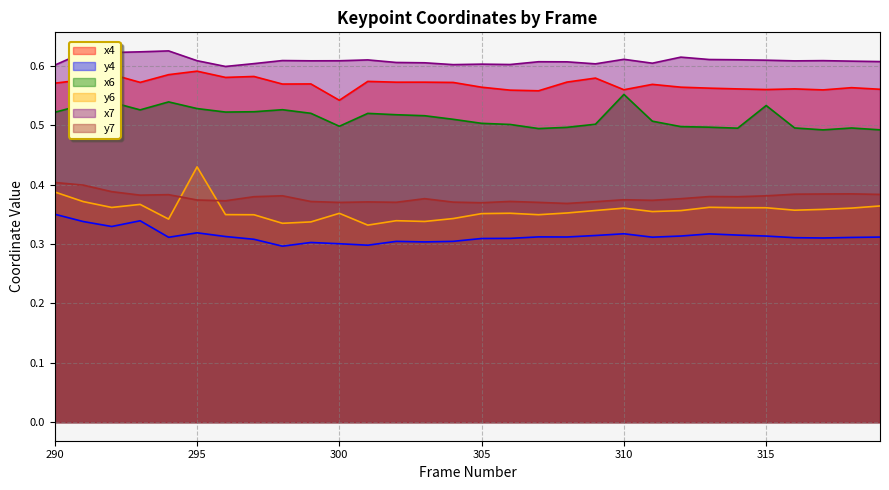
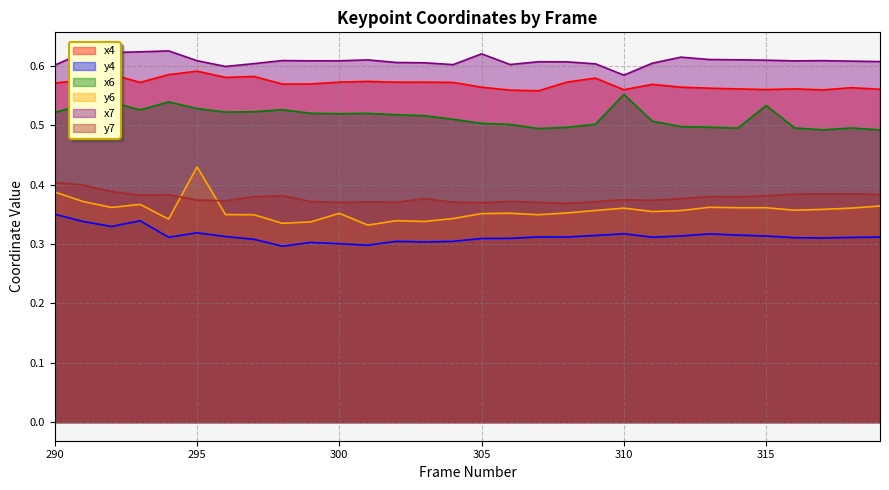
  {
    "x4": {
      "290": 0.57,
      "295": 0.59,
-     "300": 0.54,
+     "300": 0.57,
      "305": 0.56,
      "310": 0.56,
      "315": 0.56
    },
    "y4": {
      "290": 0.35,
      "295": 0.32,
      "300": 0.30,
      "305": 0.31,
      "310": 0.32,
      "315": 0.31
    },
    "x6": {
      "290": 0.52,
      "295": 0.53,
-     "300": 0.50,
+     "300": 0.52,
      "305": 0.50,
      "310": 0.55,
      "315": 0.53
    },
    "y6": {
      "290": 0.39,
      "295": 0.43,
      "300": 0.35,
      "305": 0.35,
      "310": 0.36,
      "315": 0.36
    },
    "x7": {
      "290": 0.60,
      "295": 0.61,
      "300": 0.61,
-     "305": 0.60,
-     "310": 0.61,
+     "305": 0.62,
+     "310": 0.58,
      "315": 0.61
    },
    "y7": {
      "290": 0.40,
      "295": 0.37,
      "300": 0.37,
      "305": 0.37,
      "310": 0.37,
      "315": 0.38
    }
  }
